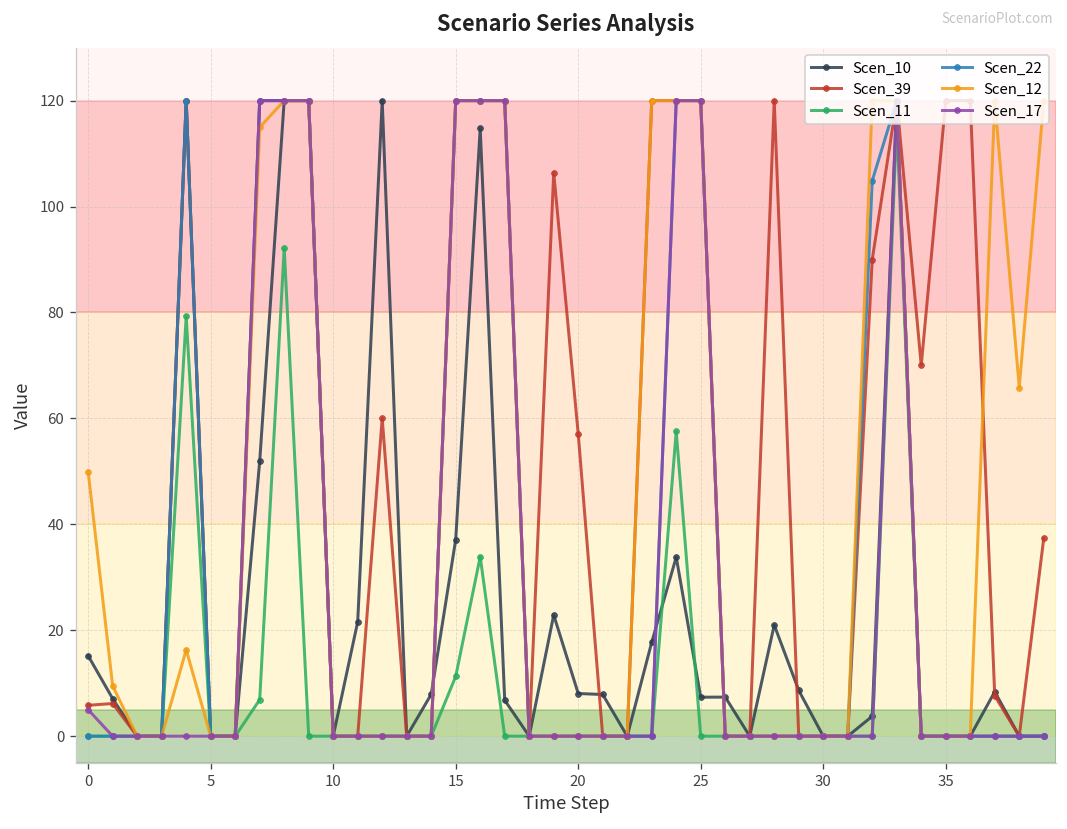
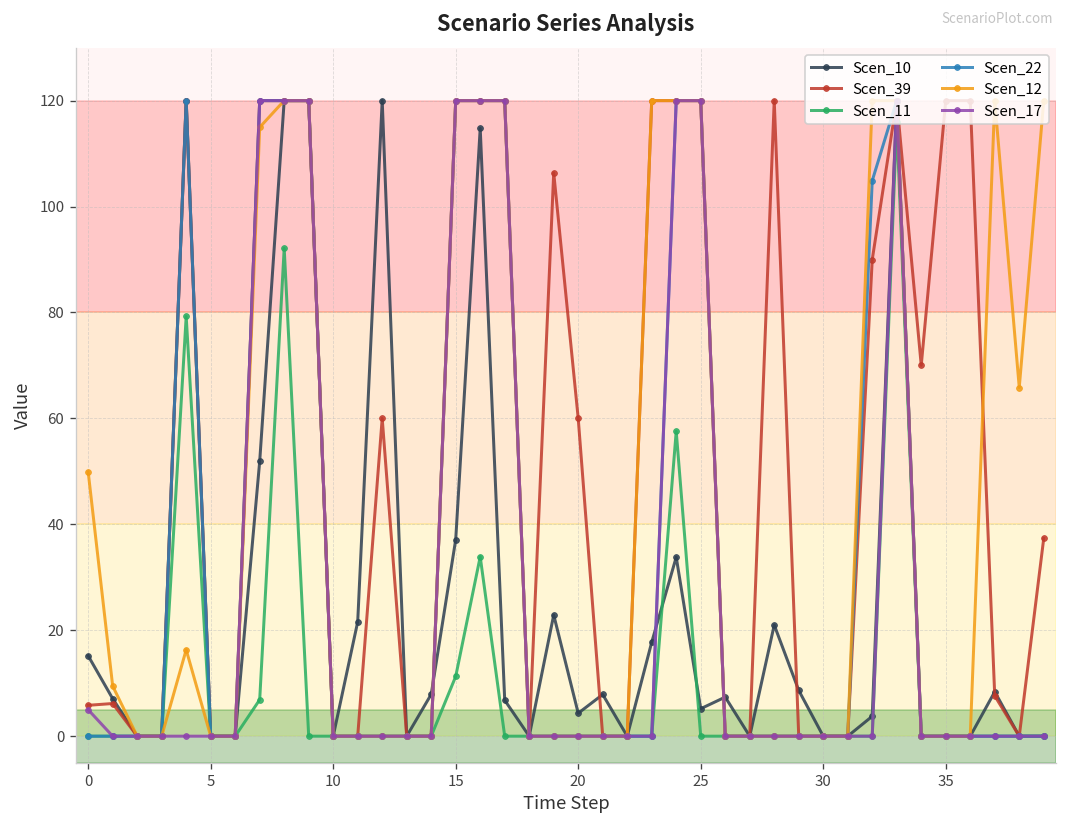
  {
    "Scen_10": {
      "0": 15,
      "15": 37,
-     "20": 8,
-     "25": 7
+     "20": 4,
+     "25": 5
    },
    "Scen_39": {
      "0": 6,
-     "20": 57
+     "20": 60
    },
    "Scen_11": {
      "15": 11,
      "25": 0
    },
    "Scen_12": {
      "0": 50
    },
    "Scen_17": {
      "0": 5
    }
  }
